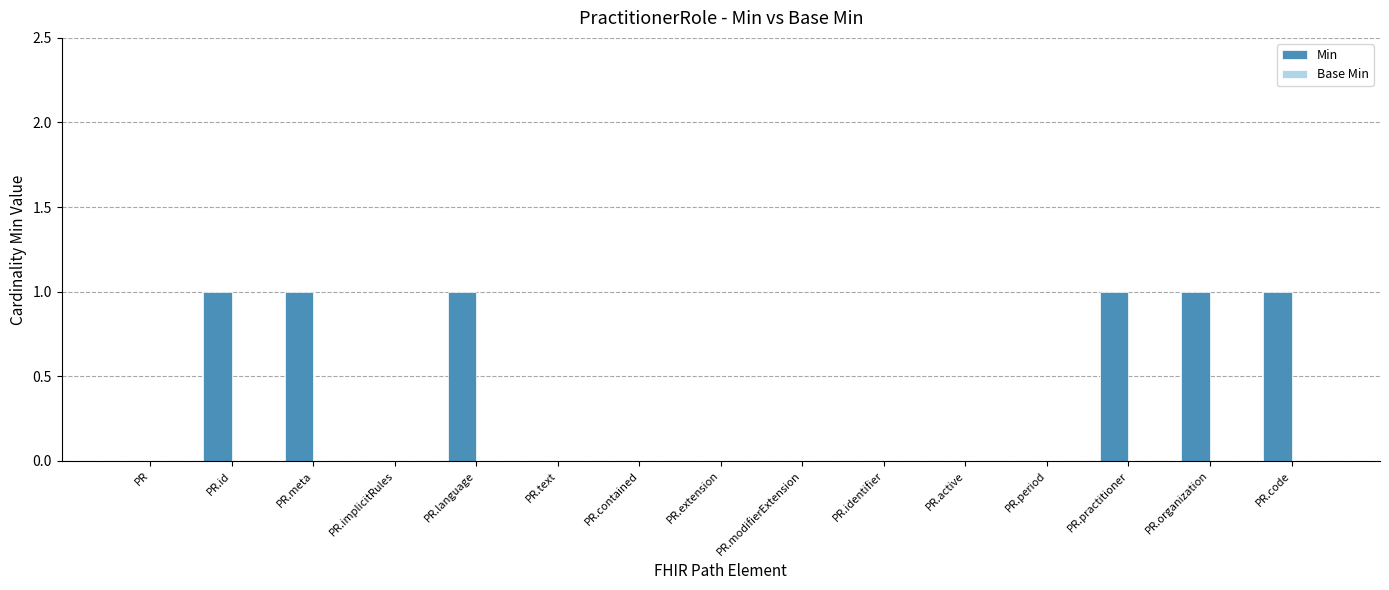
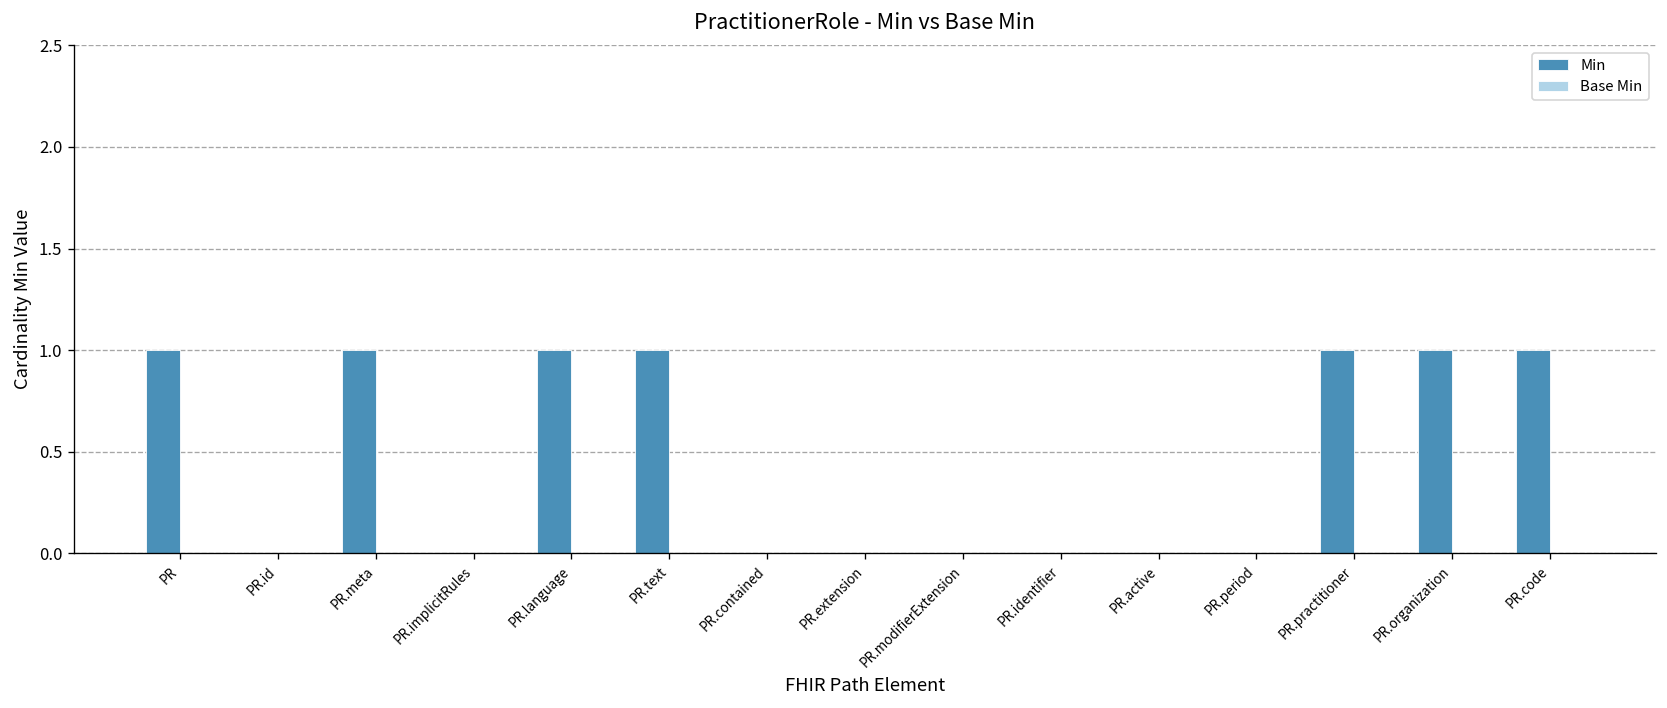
  {
    "Min": {
-     "PR": 0,
-     "PR.id": 1,
+     "PR": 1,
+     "PR.id": 0,
      "PR.meta": 1,
      "PR.implicitRules": 0,
      "PR.language": 1,
-     "PR.text": 0,
+     "PR.text": 1,
      "PR.contained": 0,
      "PR.extension": 0,
      "PR.modifierExtension": 0,
      "PR.identifier": 0,
      "PR.active": 0,
      "PR.period": 0,
      "PR.practitioner": 1,
      "PR.organization": 1,
      "PR.code": 1
    },
    "Base Min": {
      "PR": 0,
      "PR.id": 0,
      "PR.meta": 0,
      "PR.implicitRules": 0,
      "PR.language": 0,
      "PR.text": 0,
      "PR.contained": 0,
      "PR.extension": 0,
      "PR.modifierExtension": 0,
      "PR.identifier": 0,
      "PR.active": 0,
      "PR.period": 0,
      "PR.practitioner": 0,
      "PR.organization": 0,
      "PR.code": 0
    }
  }
